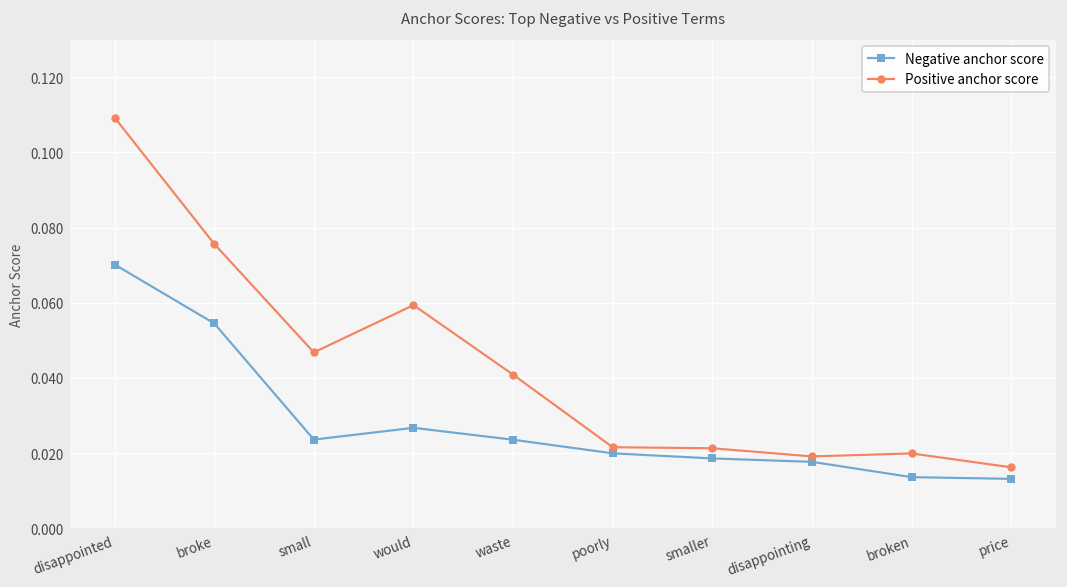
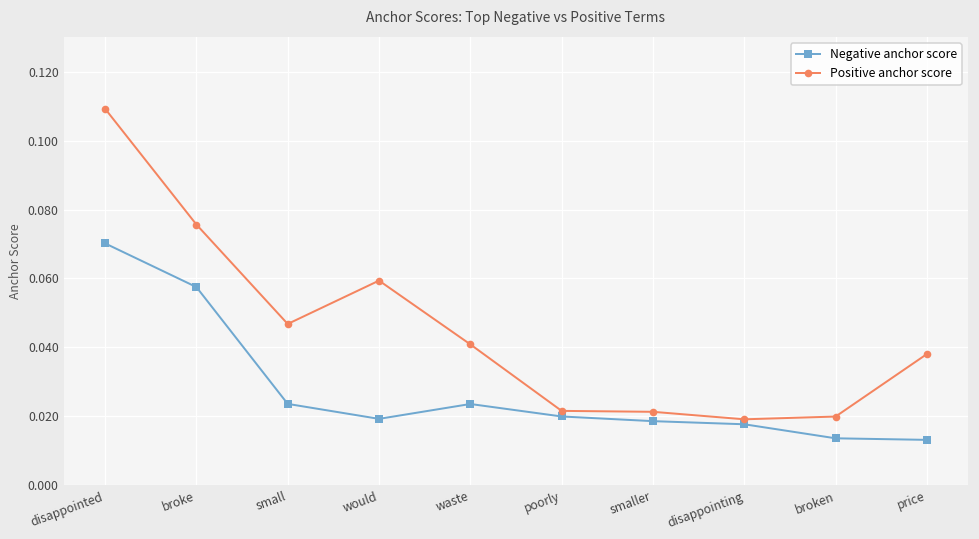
  {
    "Negative anchor score": {
      "disappointed": 0.070,
-     "broke": 0.054,
+     "broke": 0.057,
      "small": 0.024,
-     "would": 0.027,
+     "would": 0.019,
      "waste": 0.024,
      "poorly": 0.020,
      "smaller": 0.019,
      "disappointing": 0.018,
      "broken": 0.014,
      "price": 0.013
    },
    "Positive anchor score": {
      "disappointed": 0.109,
      "broke": 0.076,
      "small": 0.047,
      "would": 0.059,
      "waste": 0.041,
      "poorly": 0.022,
      "smaller": 0.021,
      "disappointing": 0.019,
      "broken": 0.020,
-     "price": 0.016
+     "price": 0.038
    }
  }
